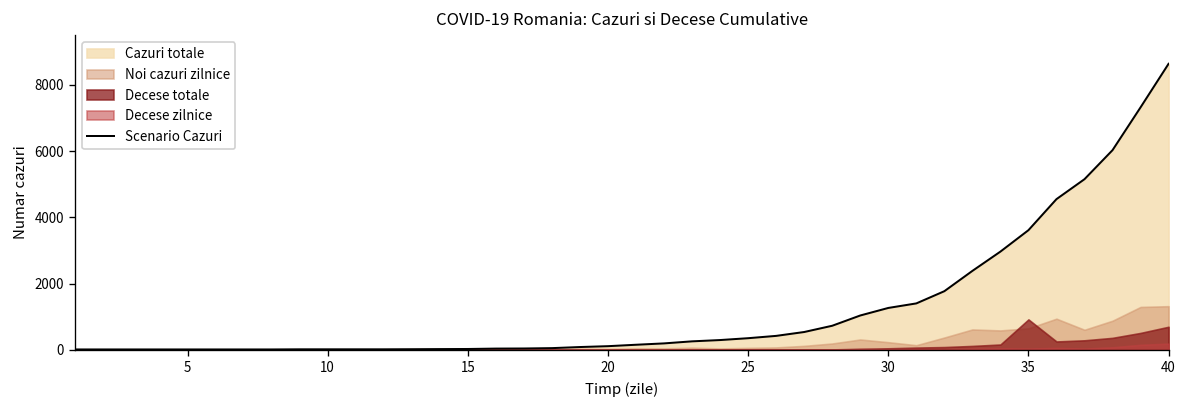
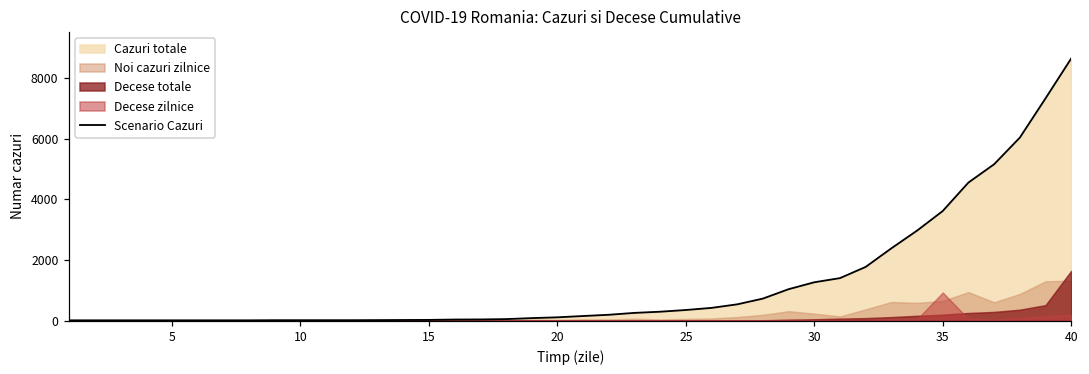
  {
    "Decese totale": {
-     "35": 900,
-     "40": 700
+     "35": 200,
+     "40": 1600
    },
    "Decese zilnice": {
-     "35": 0,
+     "35": 900,
      "40": 200
    }
  }
